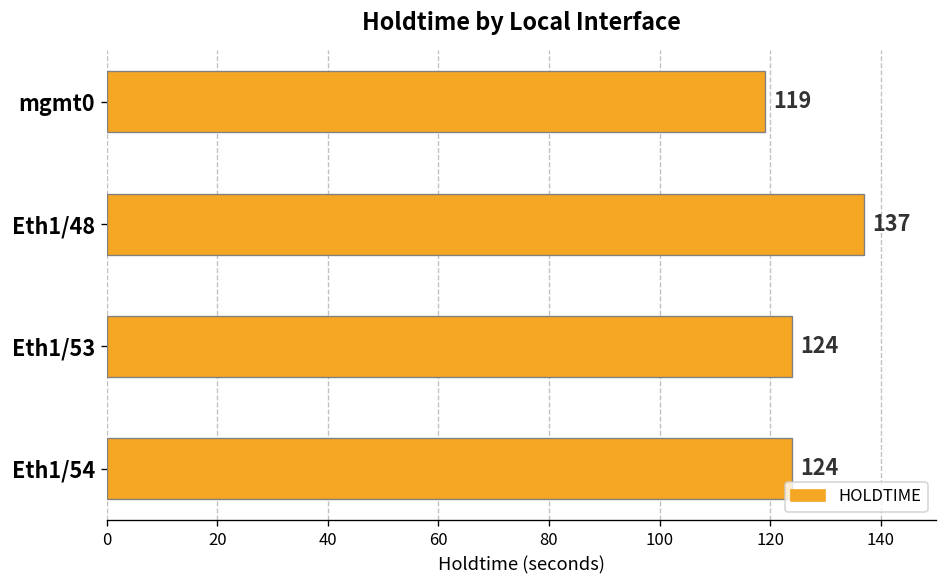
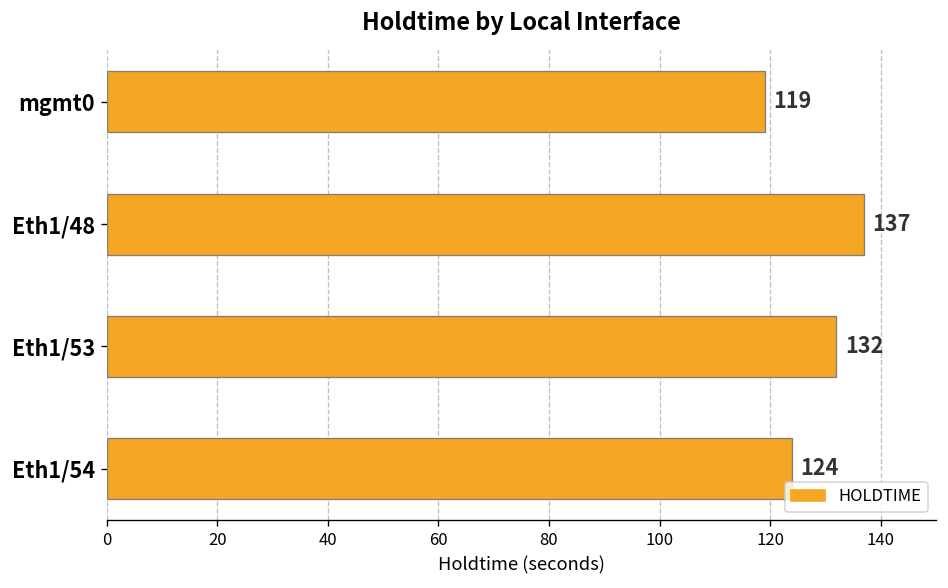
  {
    "mgmt0": 119,
    "Eth1/48": 137,
-   "Eth1/53": 124,
+   "Eth1/53": 132,
    "Eth1/54": 124
  }
